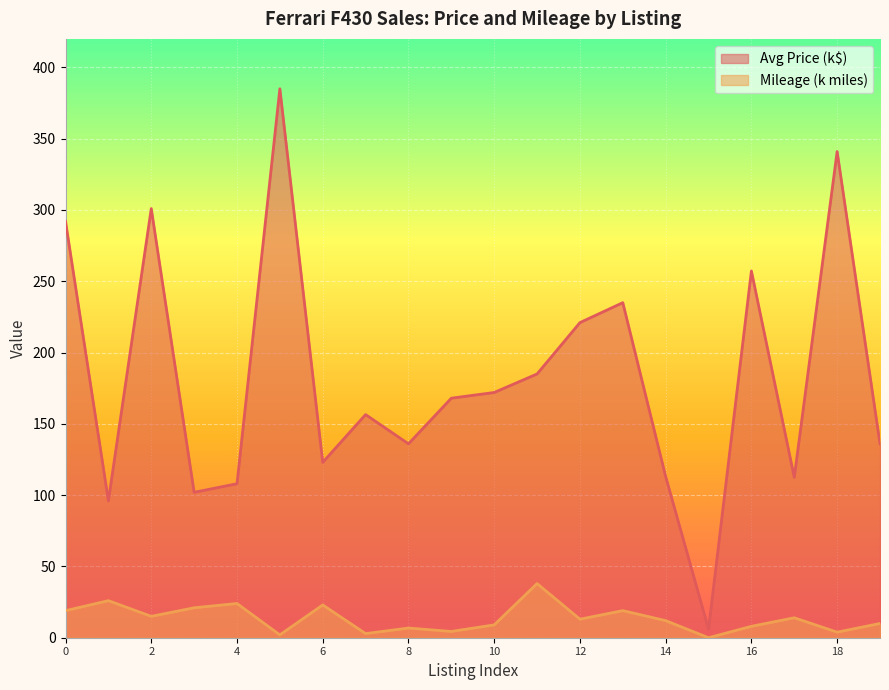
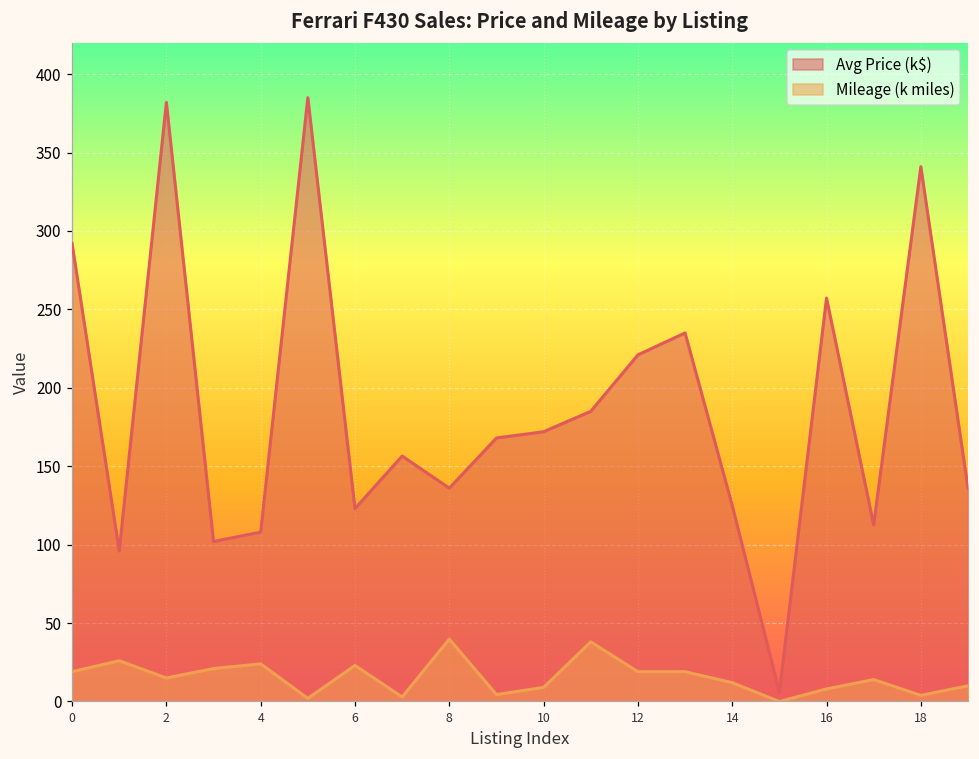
  {
    "Avg Price (k$)": {
      "0": 292,
-     "2": 301,
+     "2": 382,
      "4": 108,
      "6": 123,
      "8": 136,
      "10": 172,
      "12": 221,
-     "14": 113,
+     "14": 125,
      "16": 257,
      "18": 341
    },
    "Mileage (k miles)": {
      "0": 19,
      "2": 15,
      "4": 24,
      "6": 23,
-     "8": 7,
+     "8": 40,
      "10": 9,
-     "12": 13,
+     "12": 19,
      "14": 12,
      "16": 8,
      "18": 4
    }
  }
